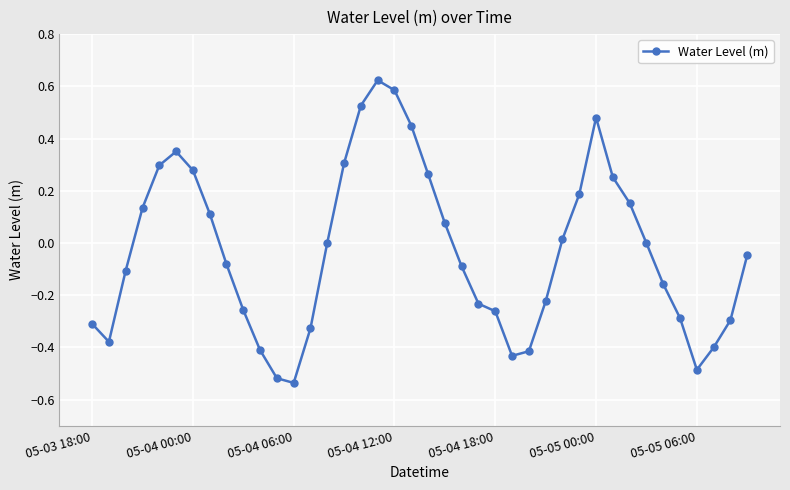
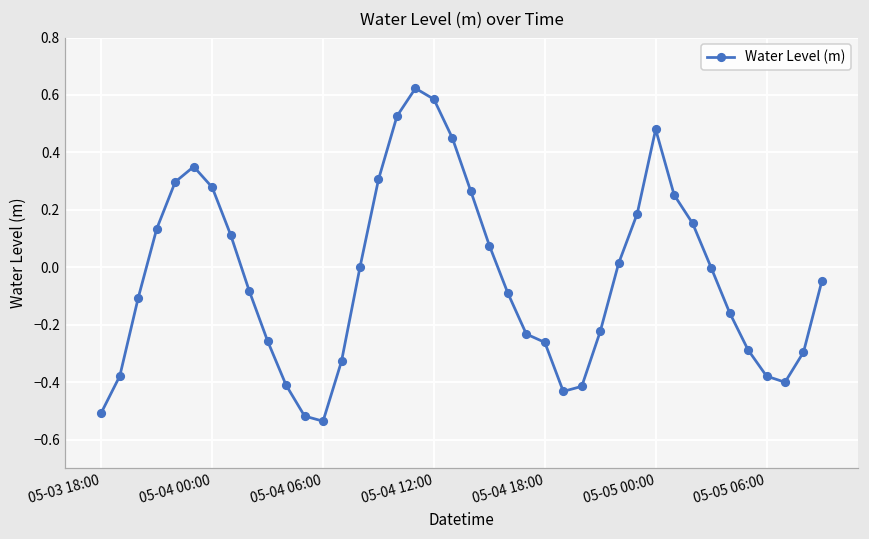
  {
-   "05-03 18:00": -0.31,
+   "05-03 18:00": -0.51,
    "05-04 00:00": 0.28,
    "05-04 06:00": -0.54,
    "05-04 12:00": 0.59,
    "05-04 18:00": -0.26,
    "05-05 00:00": 0.48,
-   "05-05 06:00": -0.49
+   "05-05 06:00": -0.38
  }
